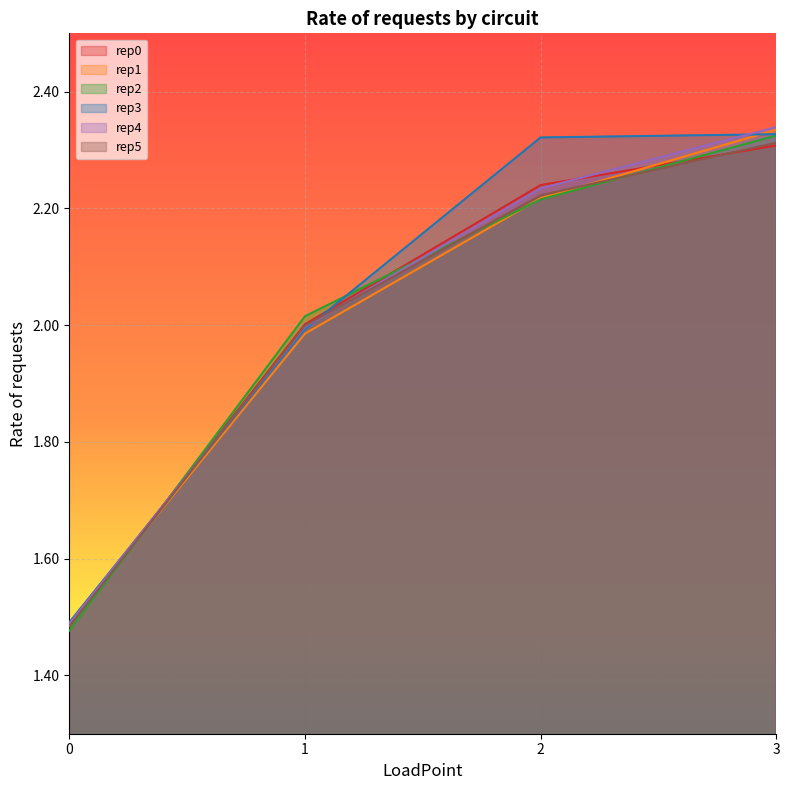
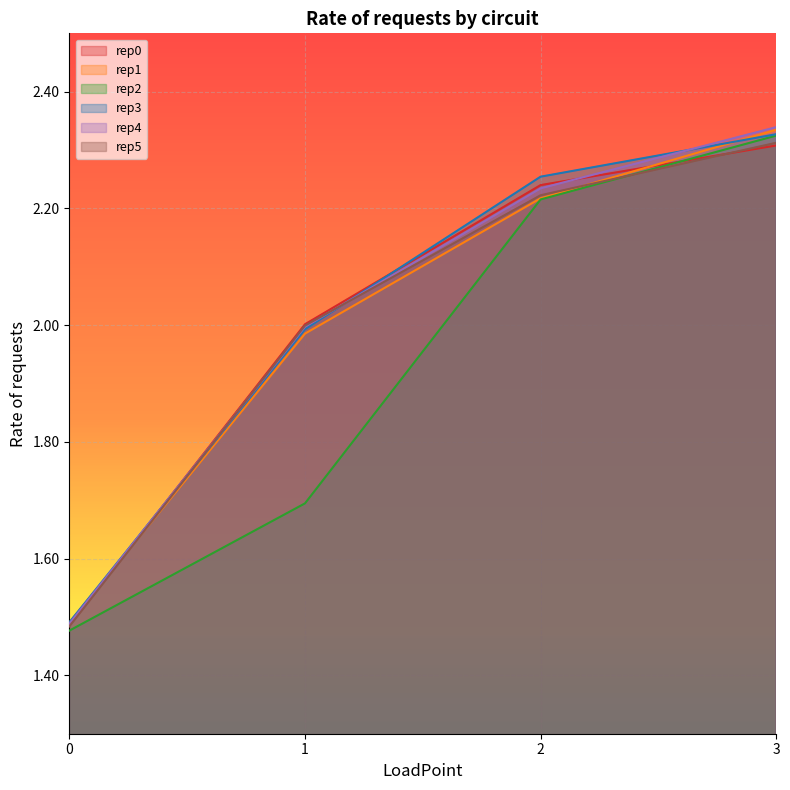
  {
    "rep2": {
      "0": 1.48,
-     "1": 2.02
+     "1": 1.69
    },
    "rep3": {
-     "2": 2.32
+     "2": 2.25
    },
    "rep4": {
      "2": 2.23,
      "3": 2.34
    }
  }
